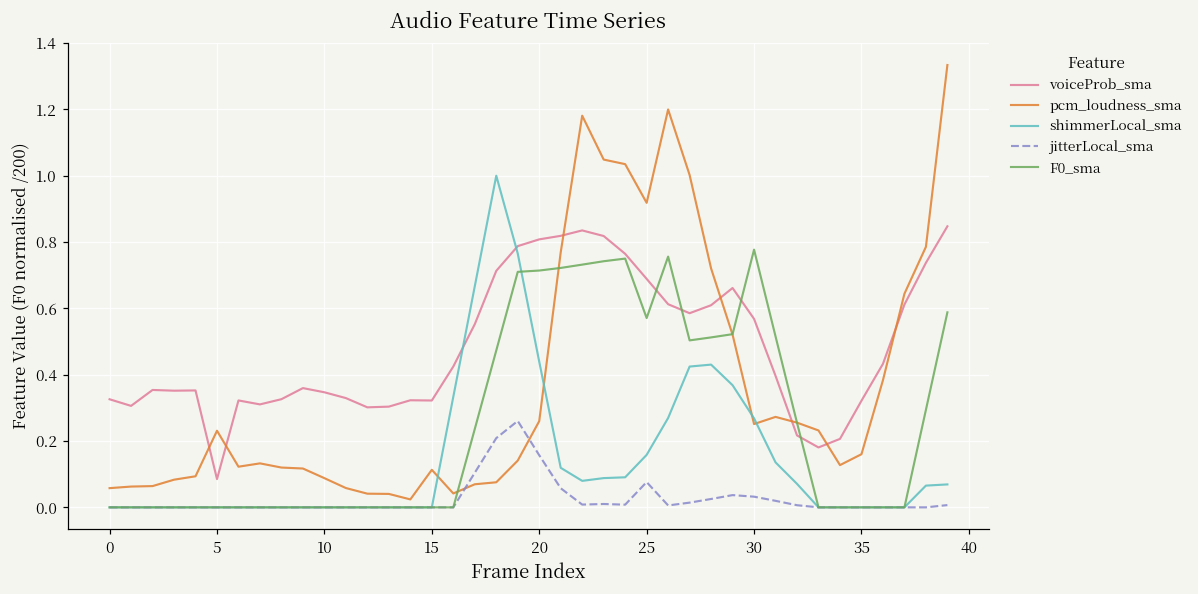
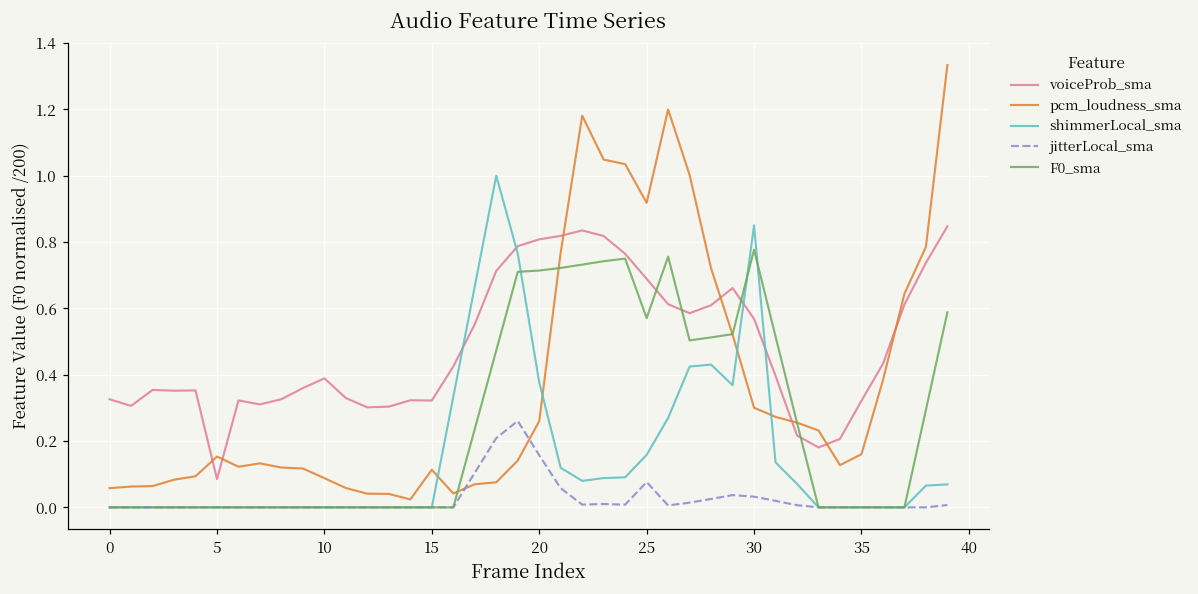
  {
    "voiceProb_sma": {
      "0": 0.33,
      "5": 0.09,
-     "10": 0.35,
+     "10": 0.39,
      "15": 0.32,
      "20": 0.81,
      "25": 0.69,
      "30": 0.57,
      "35": 0.32
    },
    "pcm_loudness_sma": {
      "0": 0.06,
-     "5": 0.23,
+     "5": 0.15,
      "10": 0.09,
      "15": 0.11,
      "20": 0.26,
      "25": 0.92,
-     "30": 0.25,
+     "30": 0.30,
      "35": 0.16
    },
    "shimmerLocal_sma": {
-     "20": 0.44,
+     "20": 0.38,
      "25": 0.16,
-     "30": 0.27
+     "30": 0.85
    },
    "jitterLocal_sma": {
      "20": 0.16,
      "25": 0.08,
      "30": 0.03
    },
    "F0_sma": {
      "20": 0.71,
      "25": 0.57,
      "30": 0.78
    }
  }
